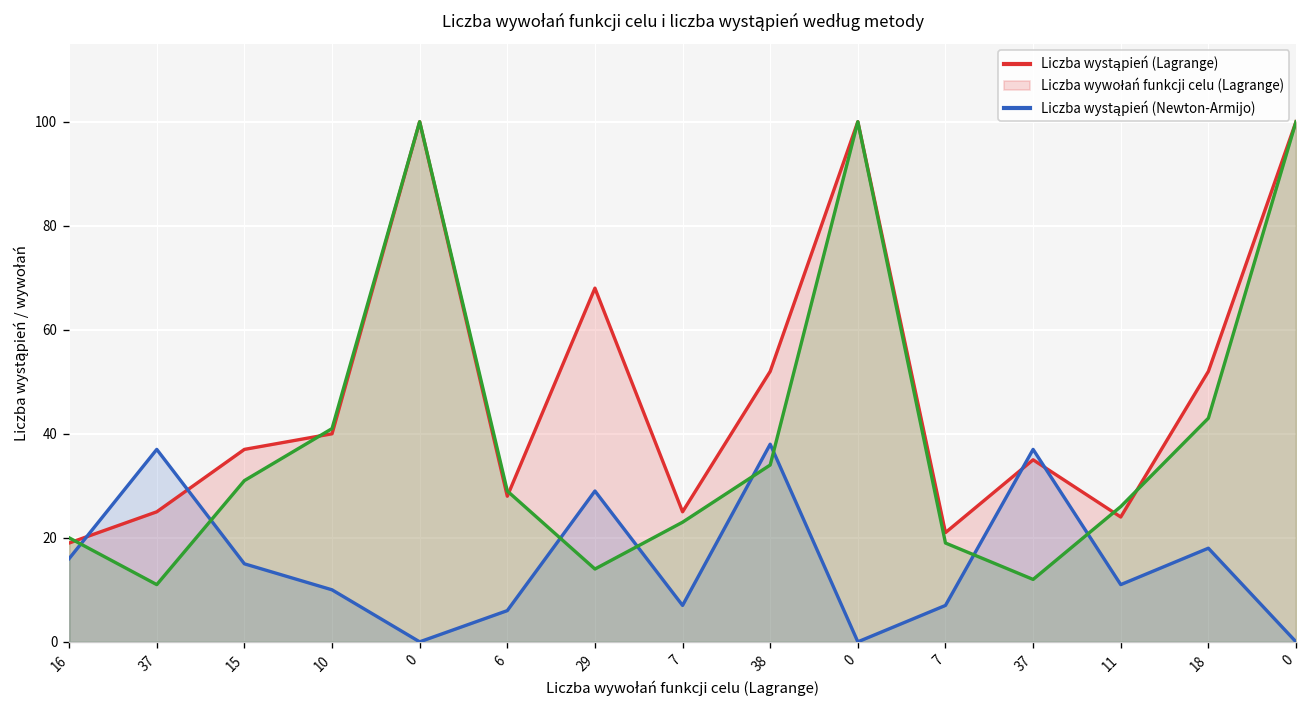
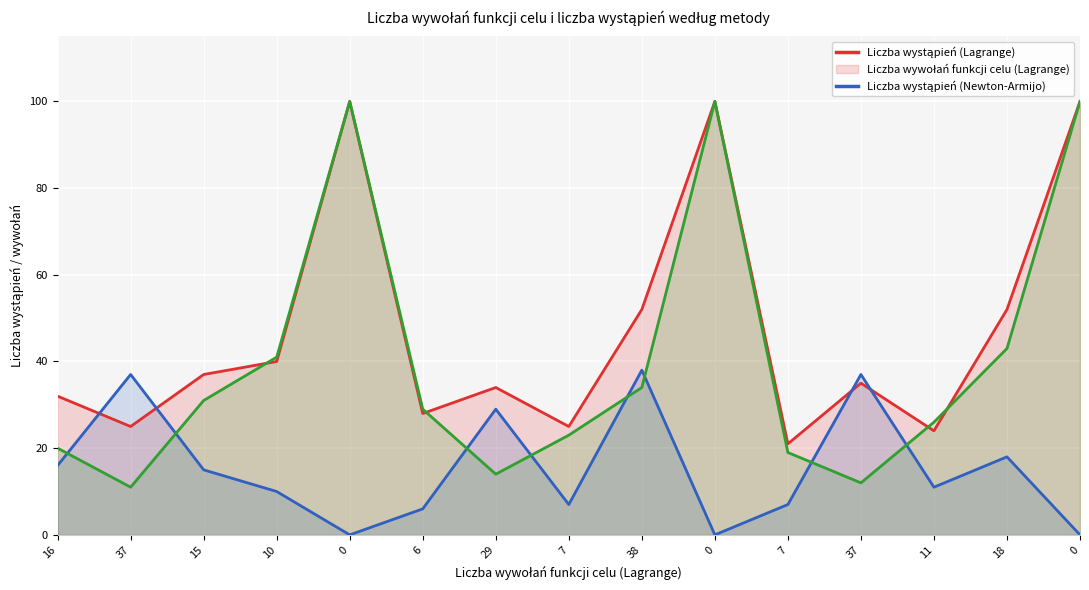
  {
    "Liczba wystąpień (Lagrange)": {
-     "16": 19,
+     "16": 32,
      "15": 37,
      "10": 40,
      "6": 28,
-     "29": 68,
+     "29": 34,
      "38": 52,
      "11": 24,
      "18": 52
    }
  }
